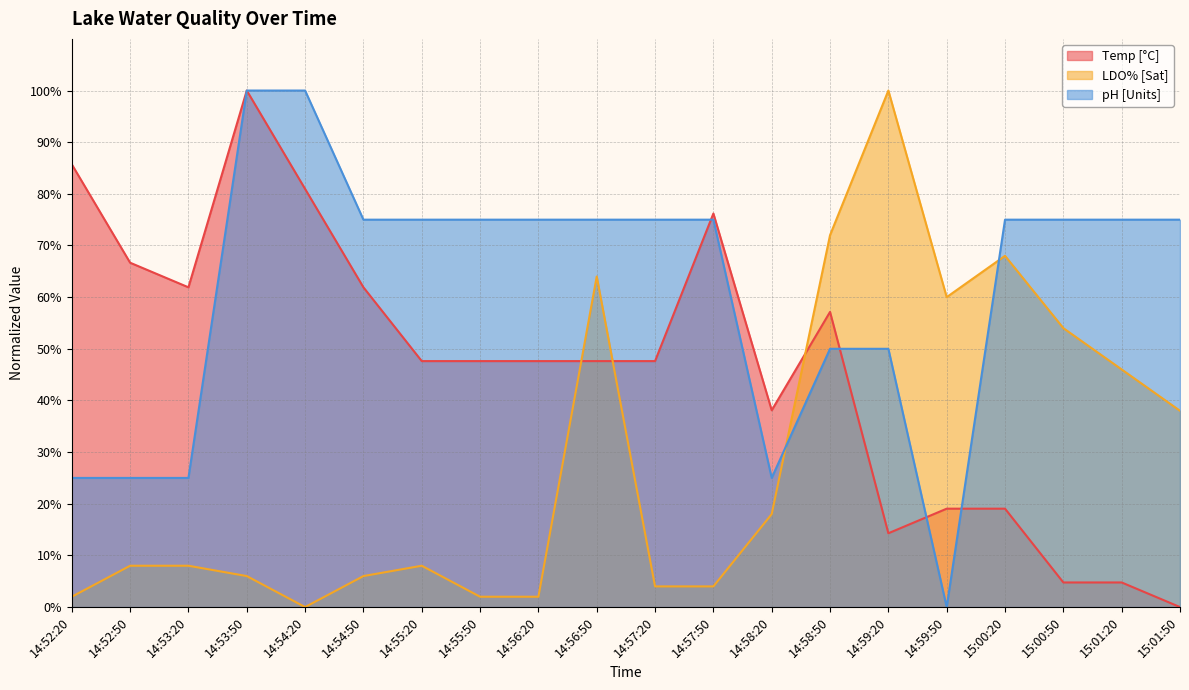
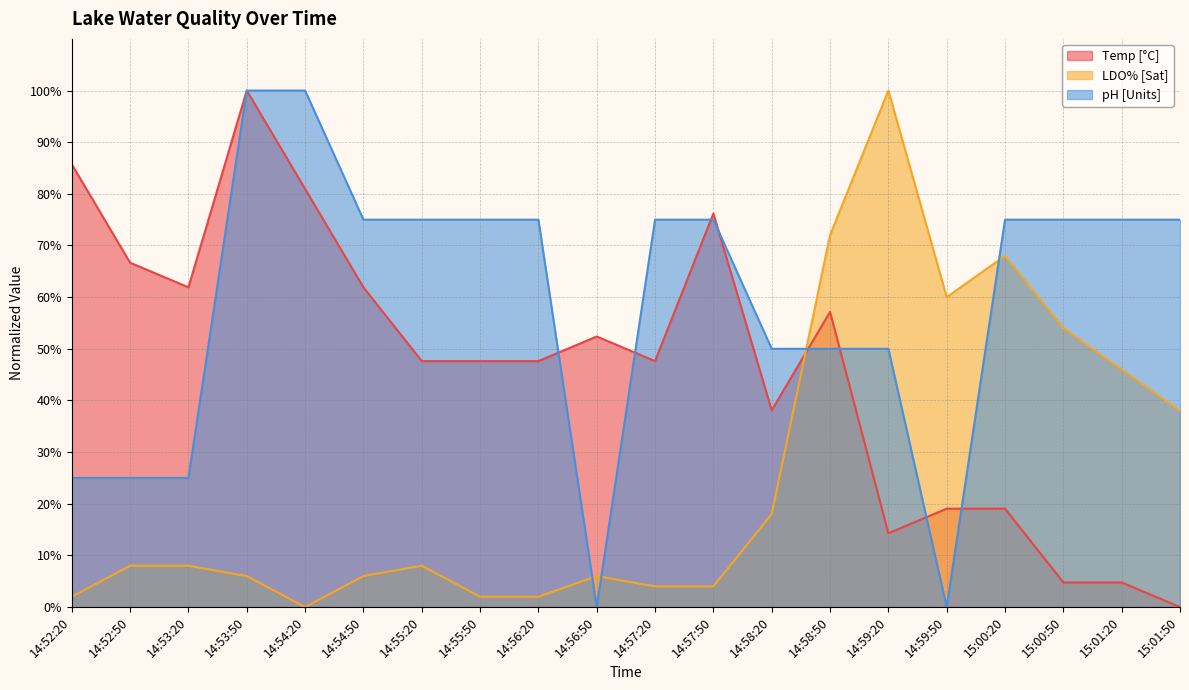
  {
    "Temp [°C]": {
      "14:52:20": "86%",
      "14:52:50": "67%",
      "14:53:20": "62%",
      "14:54:20": "81%",
      "14:54:50": "62%",
      "14:55:20": "48%",
      "14:55:50": "48%",
      "14:56:20": "48%",
-     "14:56:50": "48%",
+     "14:56:50": "52%",
      "14:57:20": "48%",
      "14:57:50": "76%",
      "14:58:20": "38%",
      "14:58:50": "57%",
      "14:59:20": "14%",
      "14:59:50": "19%",
      "15:00:20": "19%",
      "15:00:50": "5%",
      "15:01:20": "5%",
      "15:01:50": "0%"
    },
    "LDO% [Sat]": {
      "14:52:20": "2%",
      "14:52:50": "8%",
      "14:53:20": "8%",
      "14:53:50": "6%",
      "14:54:20": "0%",
      "14:54:50": "6%",
      "14:55:20": "8%",
      "14:55:50": "2%",
      "14:56:20": "2%",
-     "14:56:50": "64%",
+     "14:56:50": "6%",
      "14:57:20": "4%",
      "14:57:50": "4%",
      "14:58:20": "18%",
      "14:58:50": "72%",
      "14:59:20": "100%",
      "14:59:50": "60%",
      "15:00:20": "68%",
      "15:00:50": "54%",
      "15:01:20": "46%",
      "15:01:50": "38%"
    },
    "pH [Units]": {
      "14:52:20": "25%",
      "14:52:50": "25%",
      "14:53:20": "25%",
      "14:54:20": "100%",
      "14:54:50": "75%",
      "14:55:20": "75%",
      "14:55:50": "75%",
      "14:56:20": "75%",
-     "14:56:50": "75%",
+     "14:56:50": "0%",
      "14:57:20": "75%",
      "14:57:50": "75%",
-     "14:58:20": "25%",
+     "14:58:20": "50%",
      "14:58:50": "50%",
      "14:59:20": "50%",
      "14:59:50": "0%",
      "15:00:20": "75%",
      "15:00:50": "75%",
      "15:01:20": "75%",
      "15:01:50": "75%"
    }
  }
